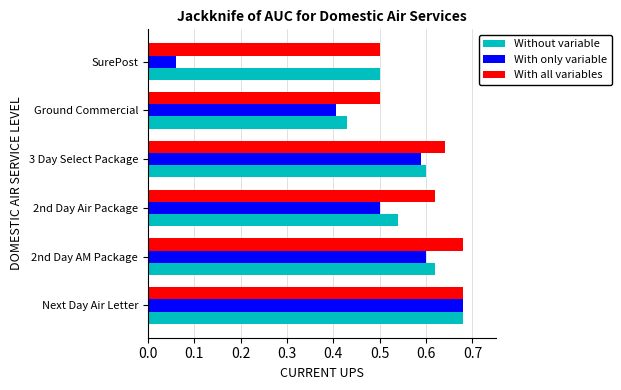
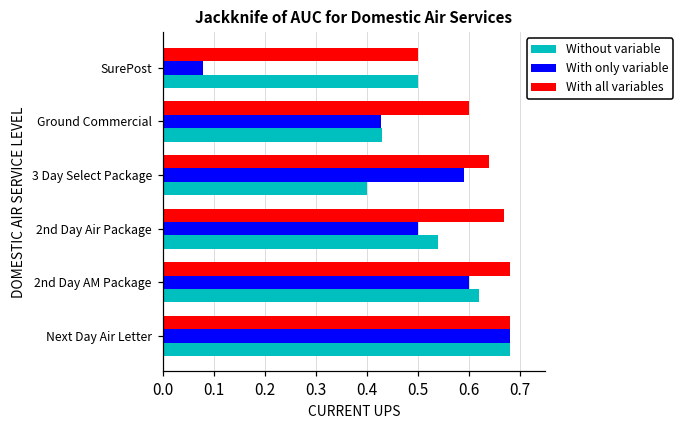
  {
    "Without variable": {
      "SurePost": 0.5,
      "Ground Commercial": 0.43,
-     "3 Day Select Package": 0.6,
+     "3 Day Select Package": 0.4,
      "2nd Day Air Package": 0.54,
      "2nd Day AM Package": 0.62,
      "Next Day Air Letter": 0.68
    },
    "With only variable": {
-     "SurePost": 0.06,
-     "Ground Commercial": 0.41,
+     "SurePost": 0.08,
+     "Ground Commercial": 0.43,
      "3 Day Select Package": 0.59,
      "2nd Day Air Package": 0.50,
      "2nd Day AM Package": 0.60,
      "Next Day Air Letter": 0.68
    },
    "With all variables": {
      "SurePost": 0.50,
-     "Ground Commercial": 0.5,
+     "Ground Commercial": 0.6,
      "3 Day Select Package": 0.64,
-     "2nd Day Air Package": 0.62,
+     "2nd Day Air Package": 0.67,
      "2nd Day AM Package": 0.68,
      "Next Day Air Letter": 0.68
    }
  }
